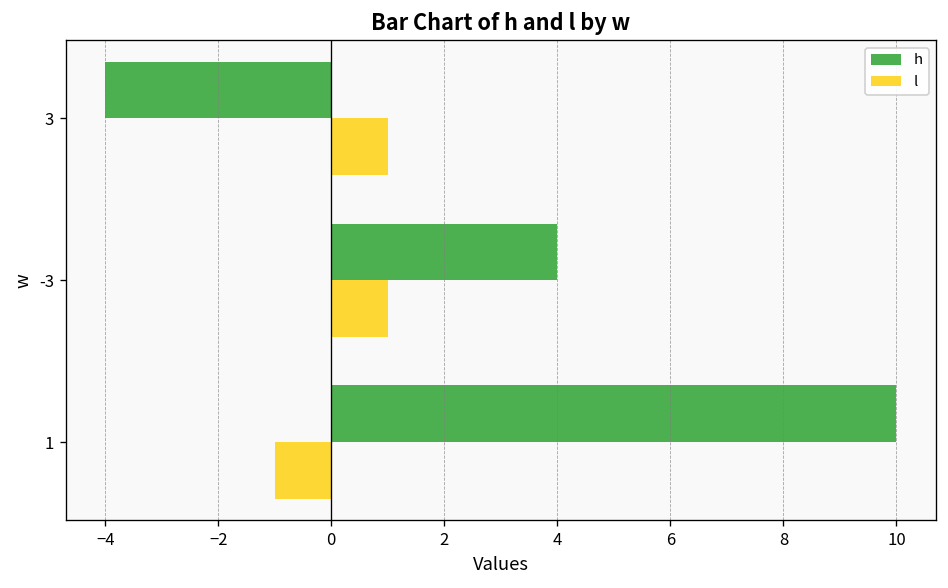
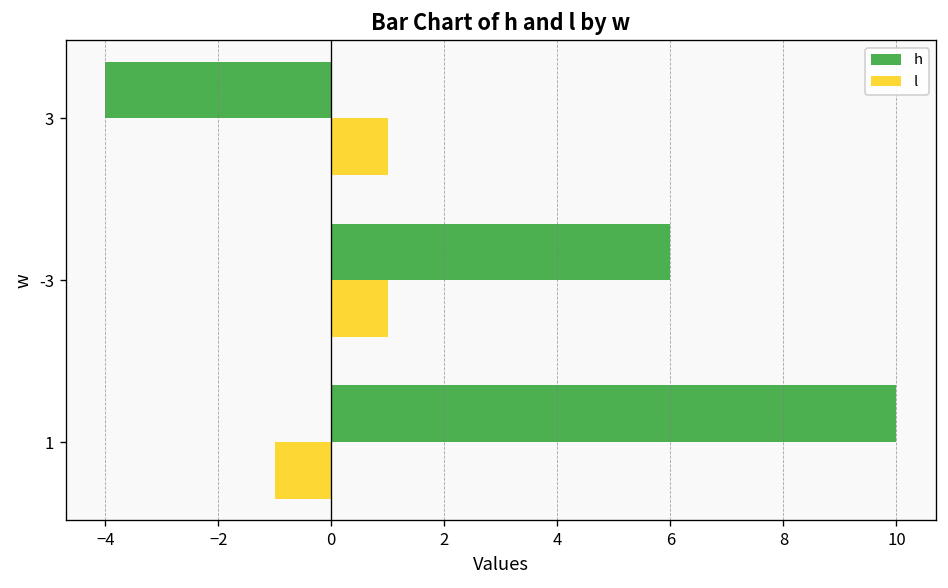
  {
    "h": {
      "3": -4,
-     "-3": 4,
+     "-3": 6,
      "1": 10
    },
    "l": {
      "3": 1,
      "-3": 1,
      "1": -1
    }
  }
